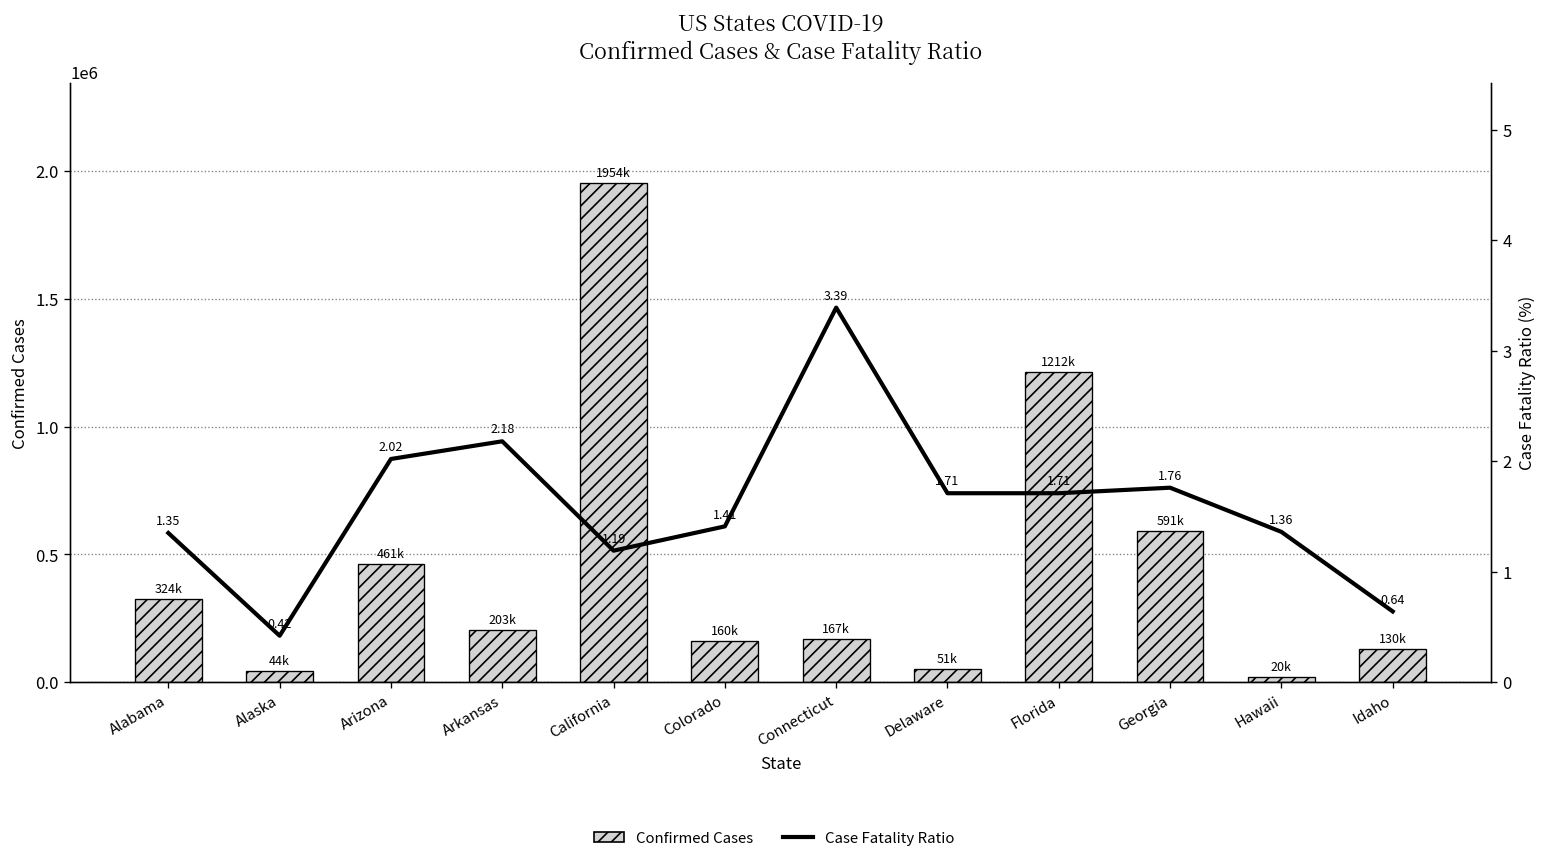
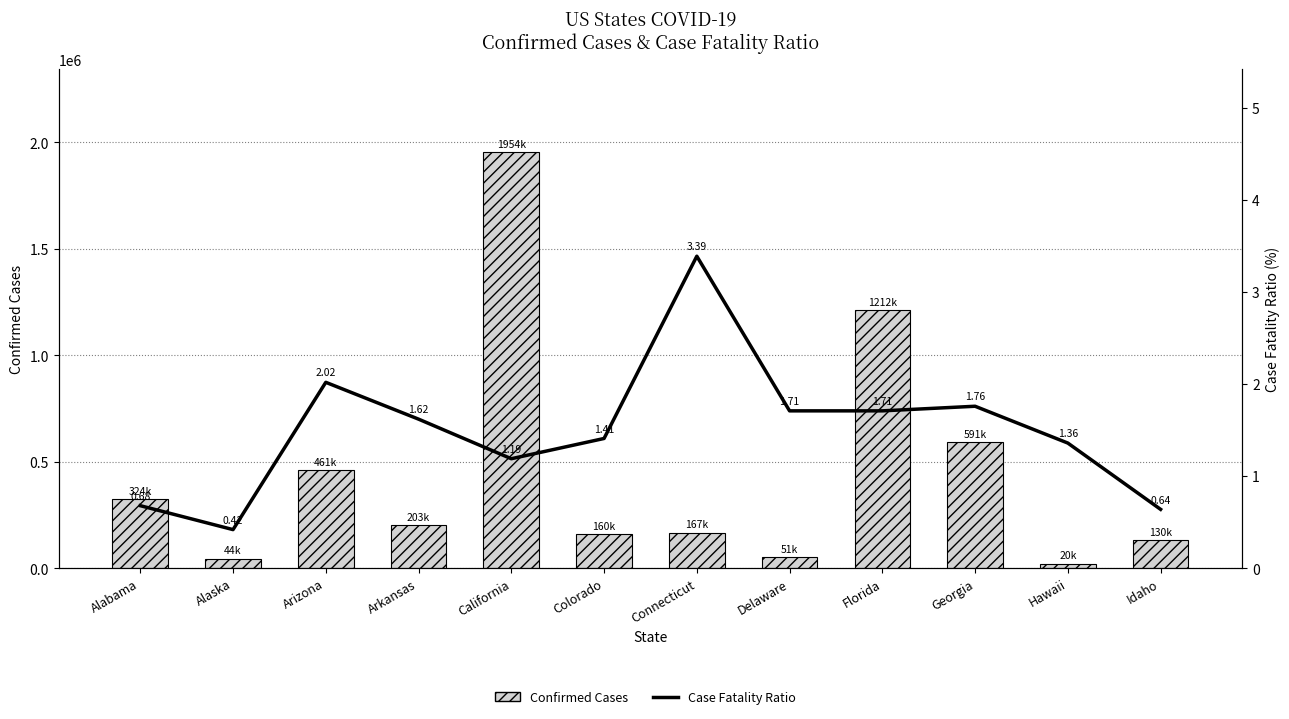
  {
    "Confirmed Cases": {
      "Alaska": "44k",
      "Arizona": "461k",
      "Arkansas": "203k",
      "California": "1954k",
      "Colorado": "160k",
      "Connecticut": "167k",
      "Delaware": "51k",
      "Georgia": "591k"
    },
    "Case Fatality Ratio": {
-     "Alabama": "1.35",
+     "Alabama": "0.68",
      "Alaska": "0.42",
      "Arizona": "2.02",
-     "Arkansas": "2.18",
+     "Arkansas": "1.62",
      "California": "1.19",
      "Colorado": "1.41",
      "Connecticut": "3.39",
      "Delaware": "1.71",
      "Florida": "1.71",
      "Georgia": "1.76",
      "Hawaii": "1.36",
      "Idaho": "0.64"
    }
  }
